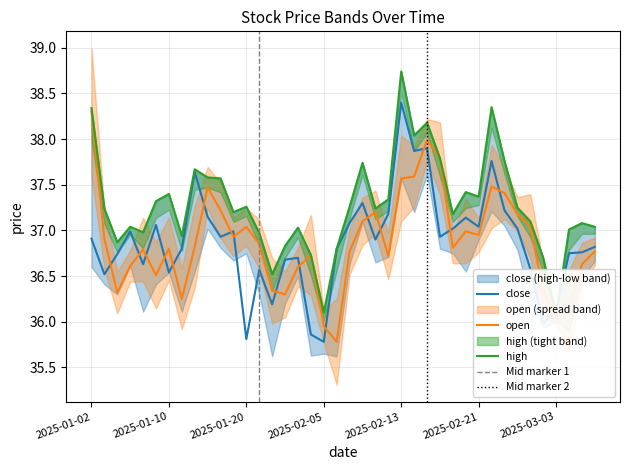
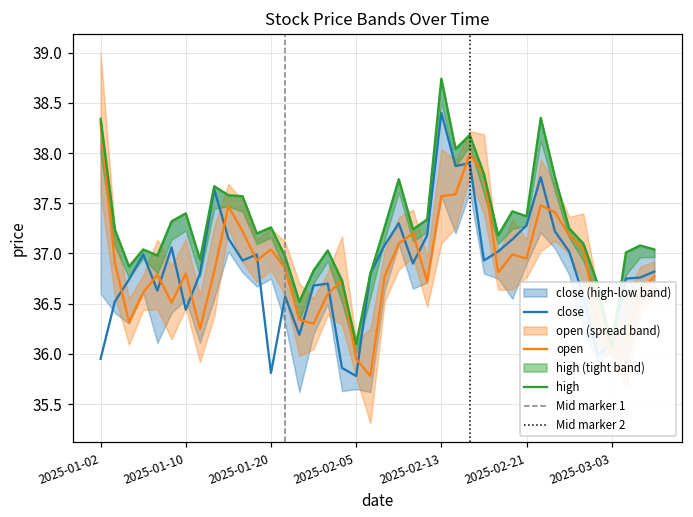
  {
    "close": {
-     "2025-01-02": 36.9,
-     "2025-01-10": 36.5,
+     "2025-01-02": 36.0,
+     "2025-01-10": 36.4,
      "2025-01-20": 35.8,
      "2025-02-05": 35.8,
      "2025-02-13": 38.4,
-     "2025-02-21": 37.0
+     "2025-02-21": 37.3
    },
    "high (tight band)": {
      "2025-01-02": 38.3,
      "2025-01-10": 37.4,
      "2025-02-05": 36.1,
      "2025-02-13": 38.7,
      "2025-02-21": 37.4
    }
  }
